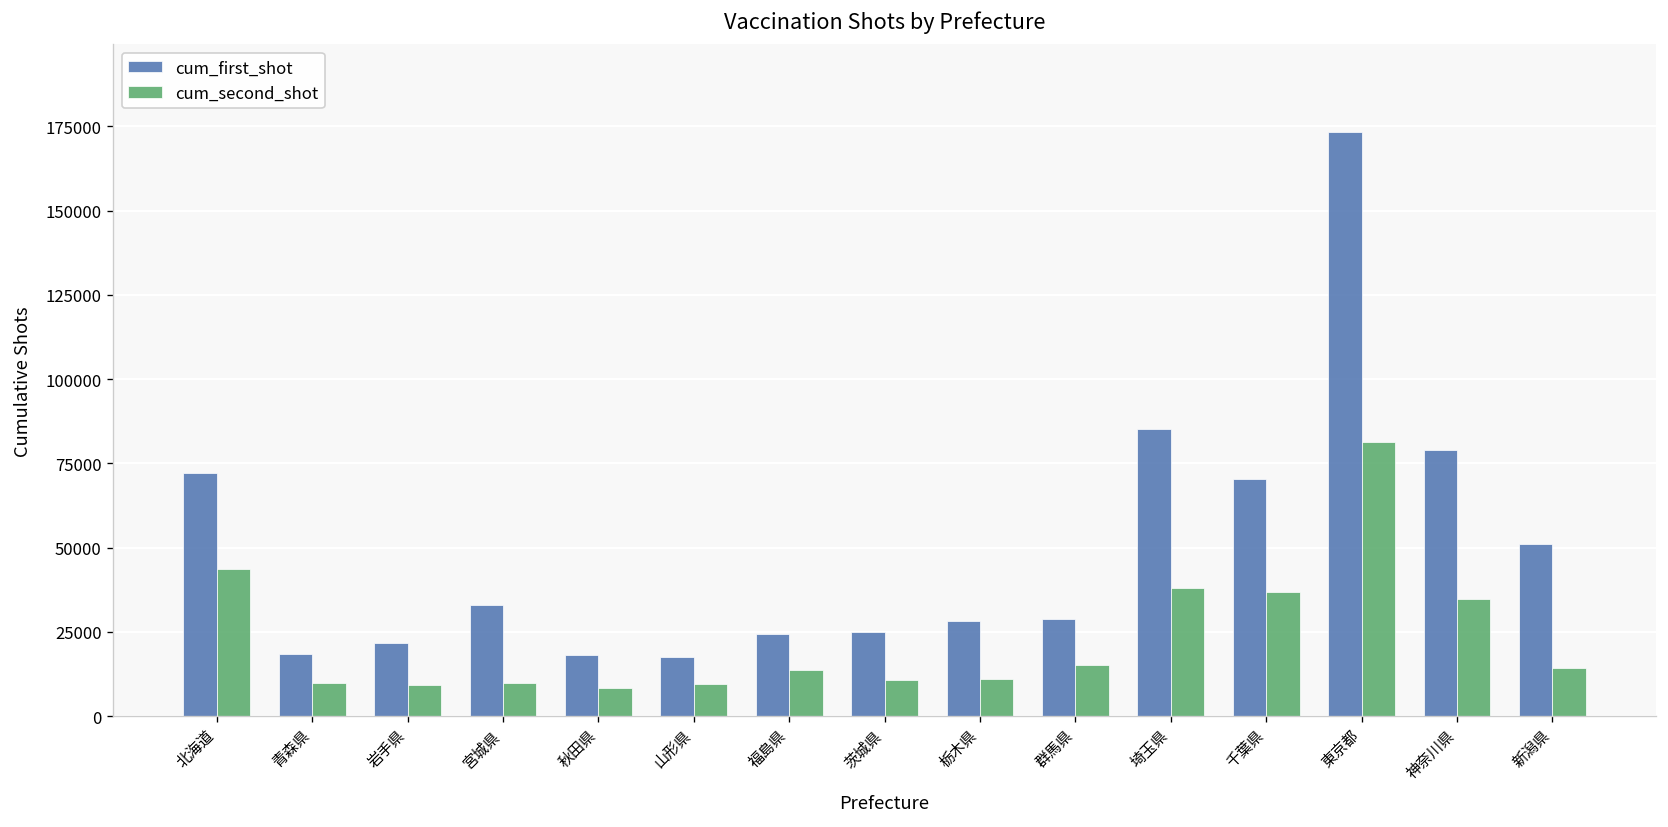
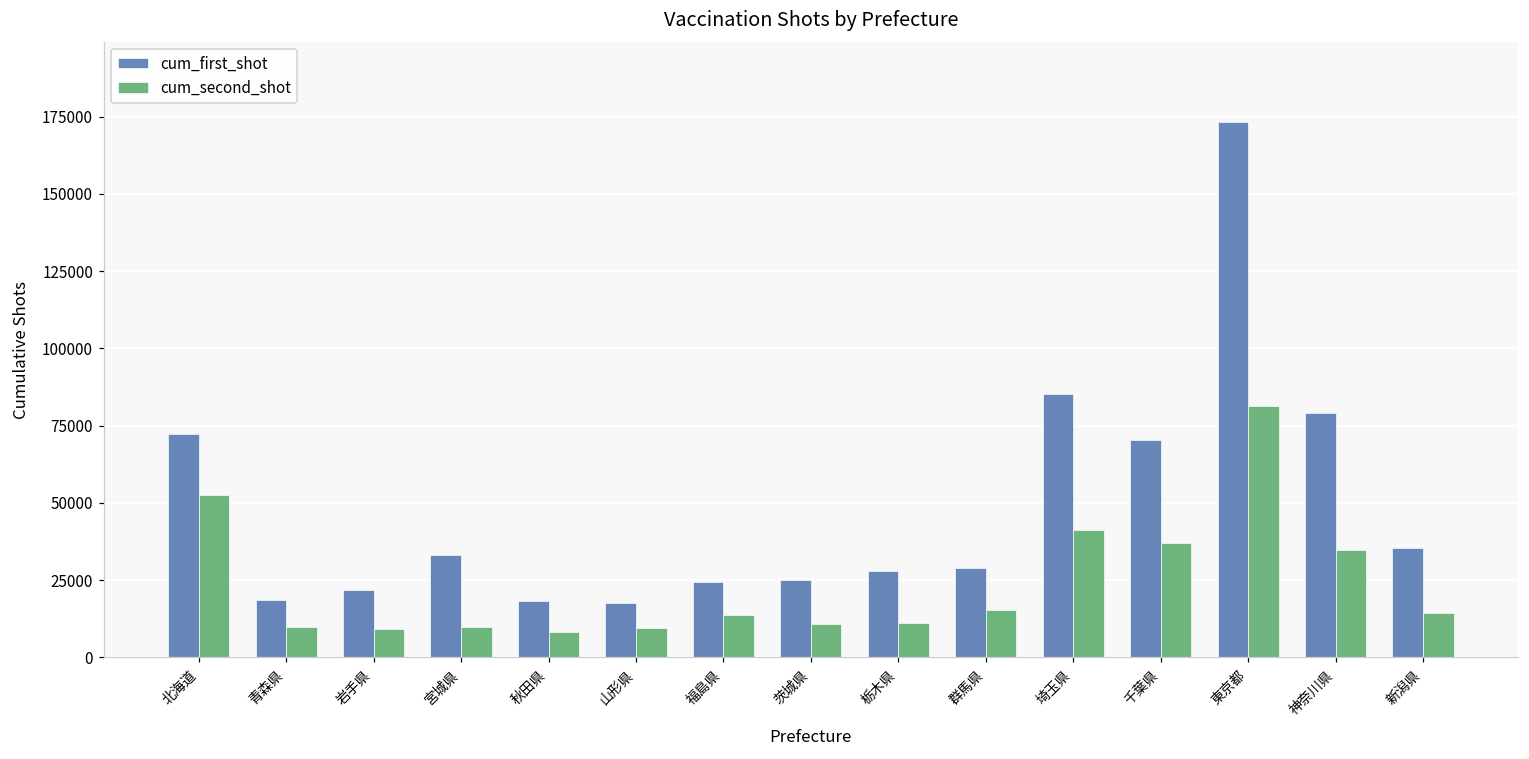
  {
    "cum_first_shot": {
      "北海道": 72000,
      "青森県": 18000,
      "岩手県": 22000,
      "宮城県": 33000,
      "秋田県": 18000,
      "山形県": 18000,
      "福島県": 24000,
      "茨城県": 25000,
      "栃木県": 28000,
      "群馬県": 29000,
      "埼玉県": 85000,
      "千葉県": 70000,
      "東京都": 173000,
      "神奈川県": 79000,
-     "新潟県": 51000
+     "新潟県": 35000
    },
    "cum_second_shot": {
-     "北海道": 44000,
+     "北海道": 53000,
      "青森県": 10000,
      "岩手県": 9000,
      "宮城県": 10000,
      "秋田県": 8000,
      "山形県": 10000,
      "福島県": 14000,
      "茨城県": 11000,
      "栃木県": 11000,
      "群馬県": 15000,
-     "埼玉県": 38000,
+     "埼玉県": 41000,
      "千葉県": 37000,
      "東京都": 81000,
      "神奈川県": 35000,
      "新潟県": 14000
    }
  }
